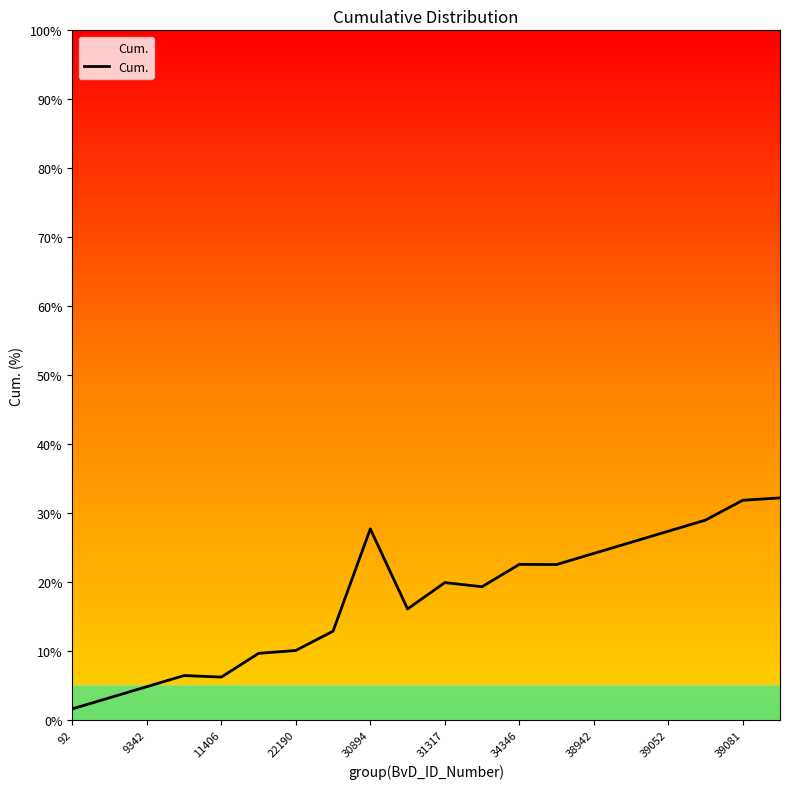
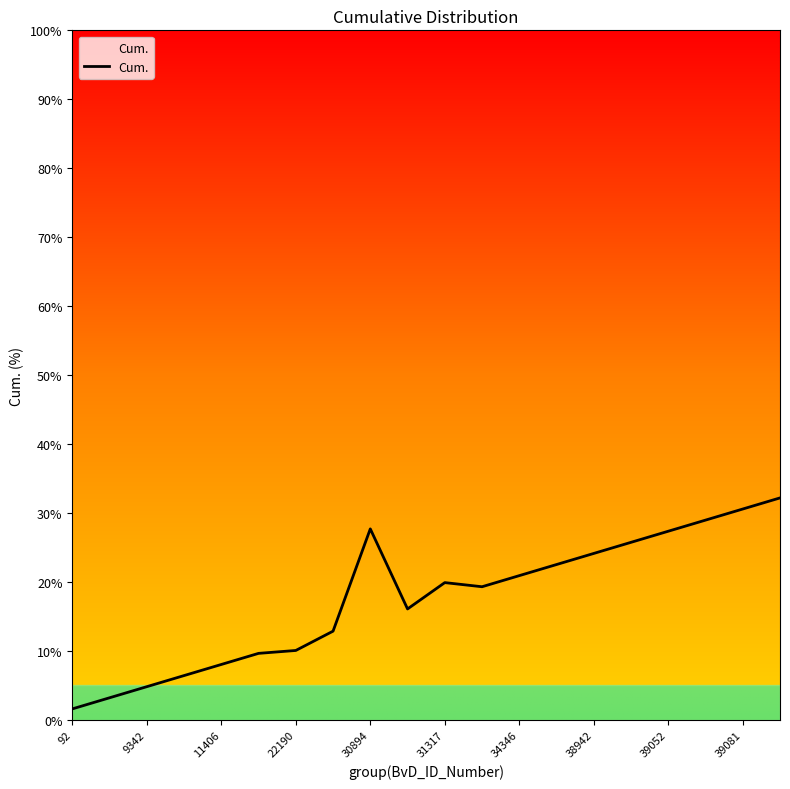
  {
-   "11406": "6%",
+   "11406": "8%",
    "22190": "10%",
    "30894": "28%",
    "31317": "20%",
-   "34346": "23%",
+   "34346": "21%",
    "38942": "24%",
    "39052": "27%",
-   "39081": "32%"
+   "39081": "31%"
  }
